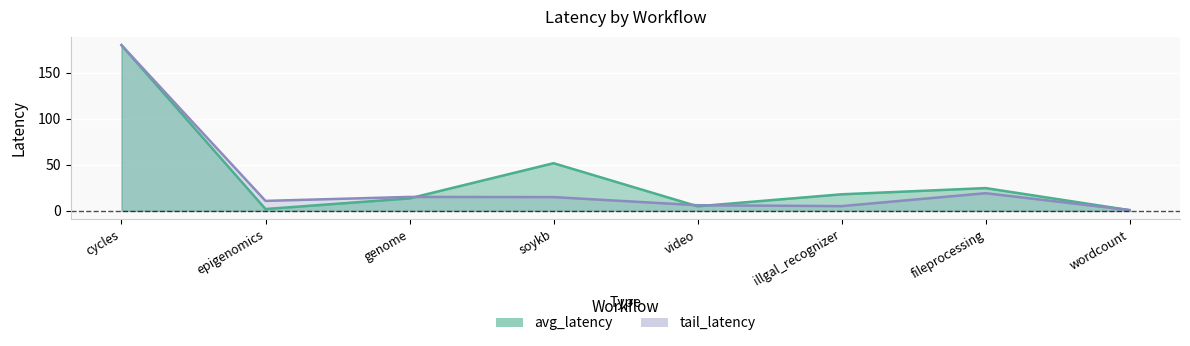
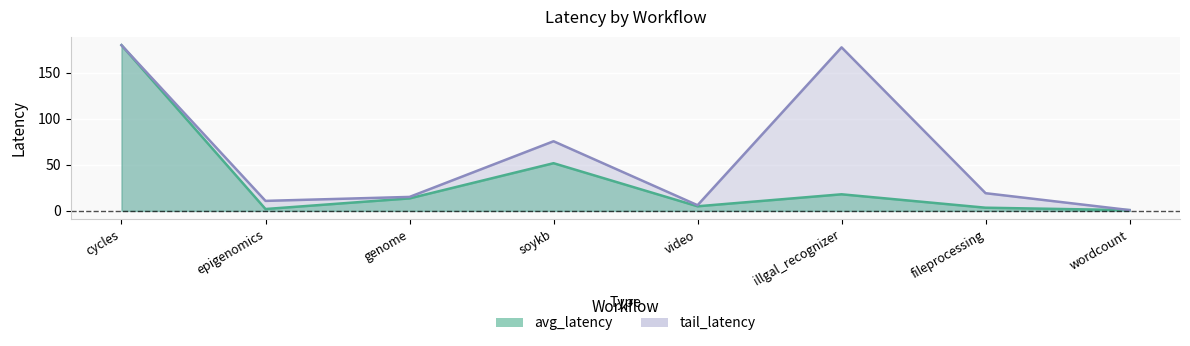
  {
    "avg_latency": {
      "epigenomics": 0,
      "soykb": 50,
      "illgal_recognizer": 20,
-     "fileprocessing": 20
+     "fileprocessing": 0
    },
    "tail_latency": {
      "epigenomics": 10,
-     "soykb": 20,
-     "illgal_recognizer": 10,
+     "soykb": 80,
+     "illgal_recognizer": 180,
      "fileprocessing": 20
    }
  }
